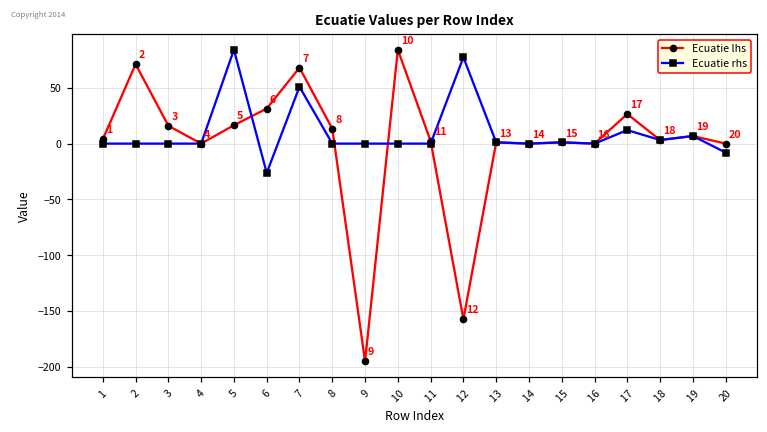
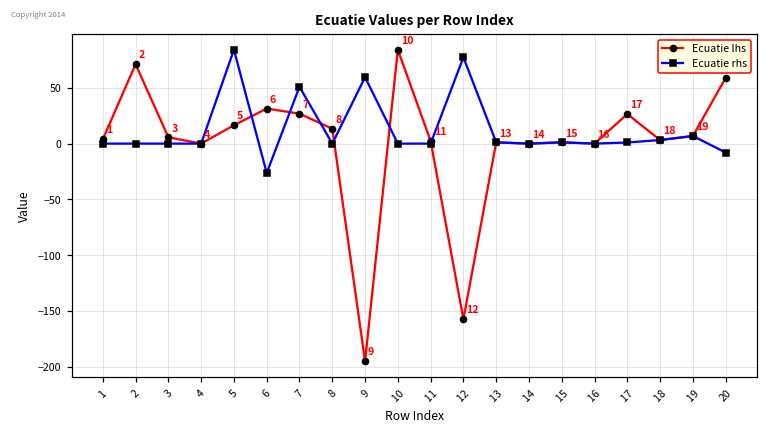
  {
    "Ecuatie lhs": {
-     "3": 16,
-     "7": 68,
-     "20": 0
+     "3": 6,
+     "7": 27,
+     "20": 59
    },
    "Ecuatie rhs": {
      "1": 0,
      "2": 0,
      "3": 0,
      "5": 84,
      "6": -26,
      "7": 51,
      "8": 0,
-     "9": 0,
+     "9": 60,
      "10": 0,
      "12": 77,
-     "17": 12,
+     "17": 1,
      "20": -8
    }
  }
